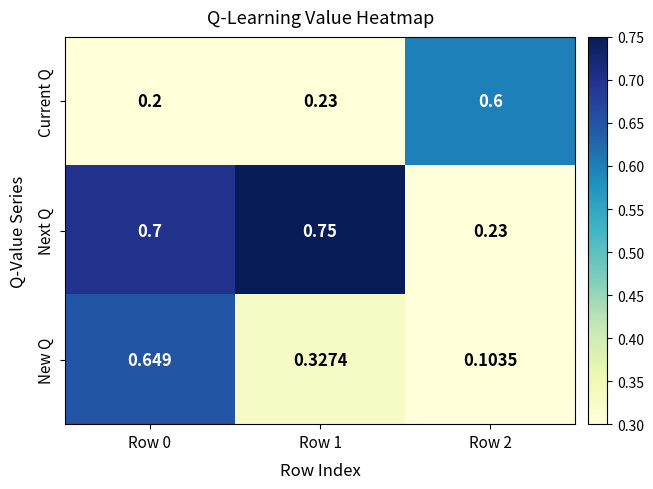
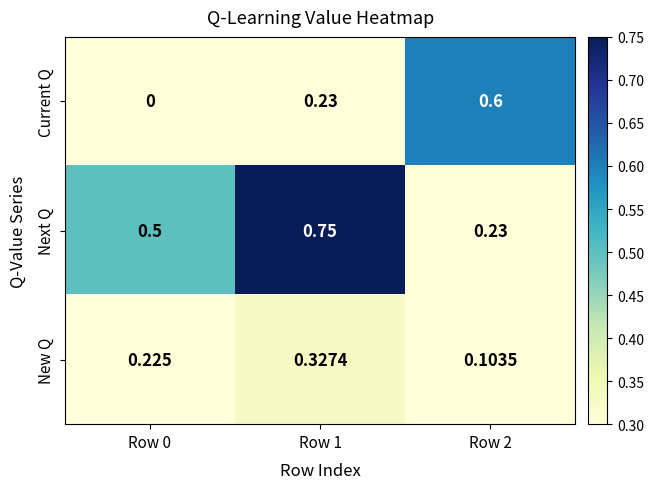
  {
    "Current Q": {
-     "Row 0": 0.2,
+     "Row 0": 0,
      "Row 1": 0.23,
      "Row 2": 0.6
    },
    "Next Q": {
-     "Row 0": 0.7,
+     "Row 0": 0.5,
      "Row 1": 0.75,
      "Row 2": 0.23
    },
    "New Q": {
-     "Row 0": 0.649,
+     "Row 0": 0.225,
      "Row 1": 0.3274,
      "Row 2": 0.1035
    }
  }
